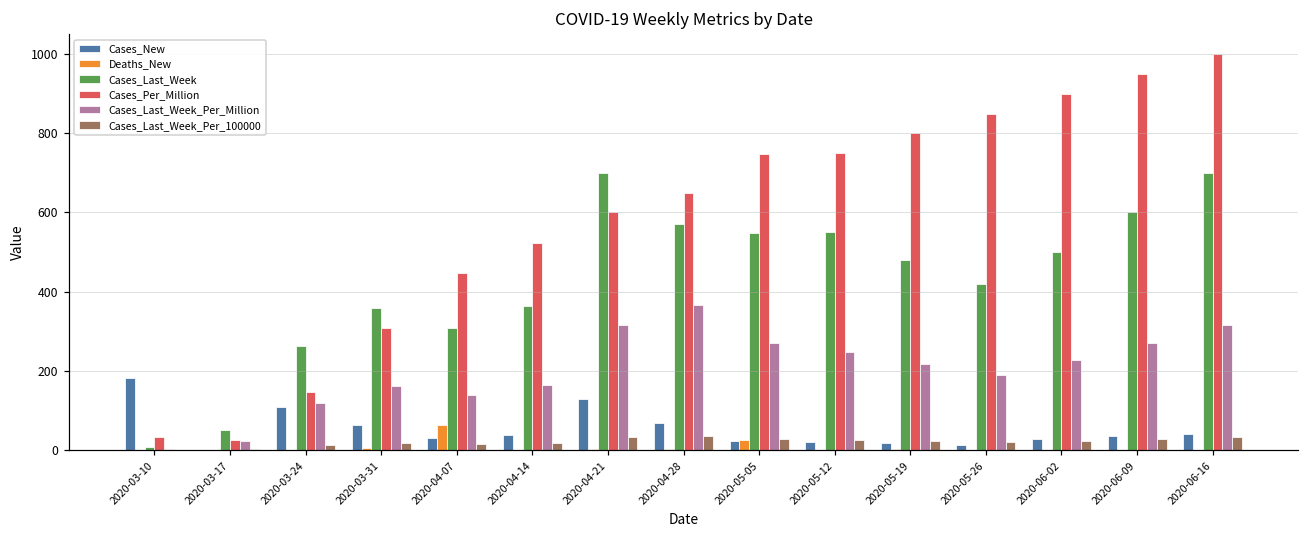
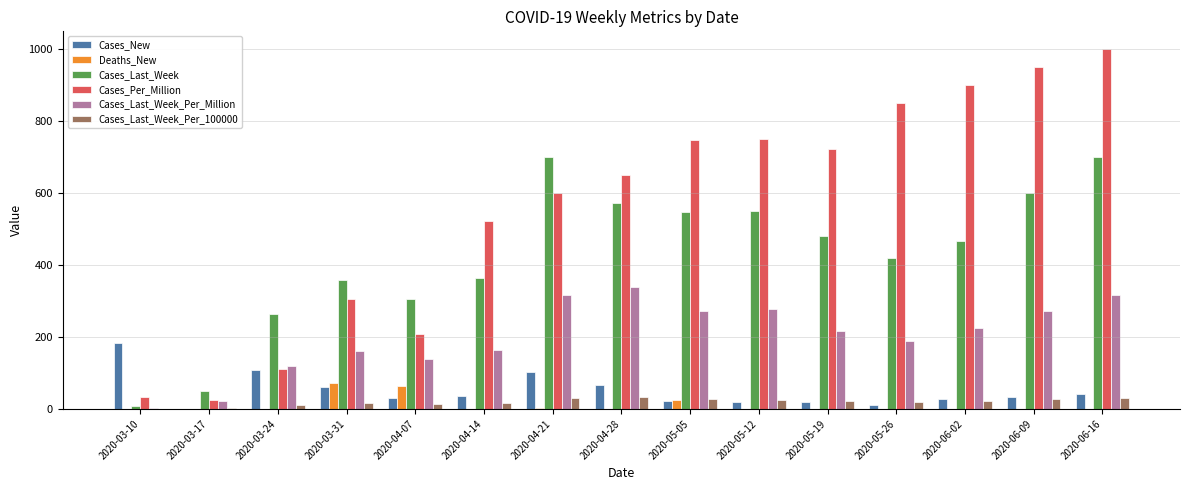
  {
    "Cases_New": {
      "2020-03-10": 180,
      "2020-03-17": 0,
      "2020-03-24": 110,
      "2020-03-31": 60,
      "2020-04-07": 30,
      "2020-04-14": 40,
-     "2020-04-21": 130,
+     "2020-04-21": 100,
      "2020-04-28": 70,
      "2020-05-05": 20,
      "2020-05-12": 20,
      "2020-05-19": 20,
      "2020-05-26": 10,
      "2020-06-02": 30,
      "2020-06-09": 30,
      "2020-06-16": 40
    },
    "Deaths_New": {
      "2020-03-10": 0,
      "2020-03-17": 0,
      "2020-03-24": 0,
-     "2020-03-31": 0,
+     "2020-03-31": 70,
      "2020-04-07": 60,
      "2020-04-14": 0,
      "2020-05-05": 30,
      "2020-05-12": 0,
      "2020-05-26": 0,
      "2020-06-02": 0,
      "2020-06-09": 0,
      "2020-06-16": 0
    },
    "Cases_Last_Week": {
      "2020-03-10": 10,
      "2020-03-17": 50,
      "2020-03-24": 260,
      "2020-03-31": 360,
      "2020-04-07": 310,
      "2020-04-14": 360,
      "2020-04-21": 700,
      "2020-04-28": 570,
      "2020-05-05": 550,
      "2020-05-12": 550,
      "2020-05-19": 480,
      "2020-05-26": 420,
-     "2020-06-02": 500,
+     "2020-06-02": 470,
      "2020-06-09": 600,
      "2020-06-16": 700
    },
    "Cases_Per_Million": {
      "2020-03-10": 30,
      "2020-03-17": 30,
-     "2020-03-24": 150,
+     "2020-03-24": 110,
      "2020-03-31": 310,
-     "2020-04-07": 450,
+     "2020-04-07": 210,
      "2020-04-14": 520,
      "2020-04-21": 600,
      "2020-04-28": 650,
      "2020-05-05": 750,
      "2020-05-12": 750,
-     "2020-05-19": 800,
+     "2020-05-19": 720,
      "2020-05-26": 850,
      "2020-06-02": 900,
      "2020-06-09": 950,
      "2020-06-16": 1000
    },
    "Cases_Last_Week_Per_Million": {
      "2020-03-17": 20,
      "2020-03-24": 120,
      "2020-03-31": 160,
      "2020-04-07": 140,
      "2020-04-14": 160,
      "2020-04-21": 320,
-     "2020-04-28": 370,
+     "2020-04-28": 340,
      "2020-05-05": 270,
-     "2020-05-12": 250,
+     "2020-05-12": 280,
      "2020-05-19": 220,
      "2020-05-26": 190,
      "2020-06-02": 230,
      "2020-06-09": 270,
      "2020-06-16": 320
    },
    "Cases_Last_Week_Per_100000": {
      "2020-03-24": 10,
      "2020-03-31": 20,
      "2020-04-07": 10,
      "2020-04-14": 20,
      "2020-04-21": 30,
      "2020-04-28": 30,
      "2020-05-05": 30,
      "2020-05-12": 20,
      "2020-05-19": 20,
      "2020-05-26": 20,
      "2020-06-02": 20,
      "2020-06-09": 30,
      "2020-06-16": 30
    }
  }
